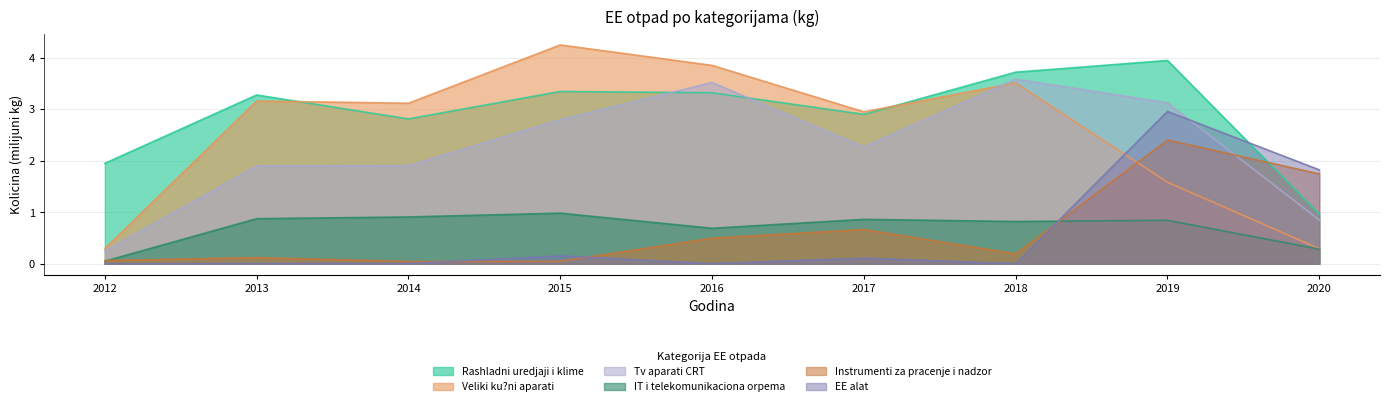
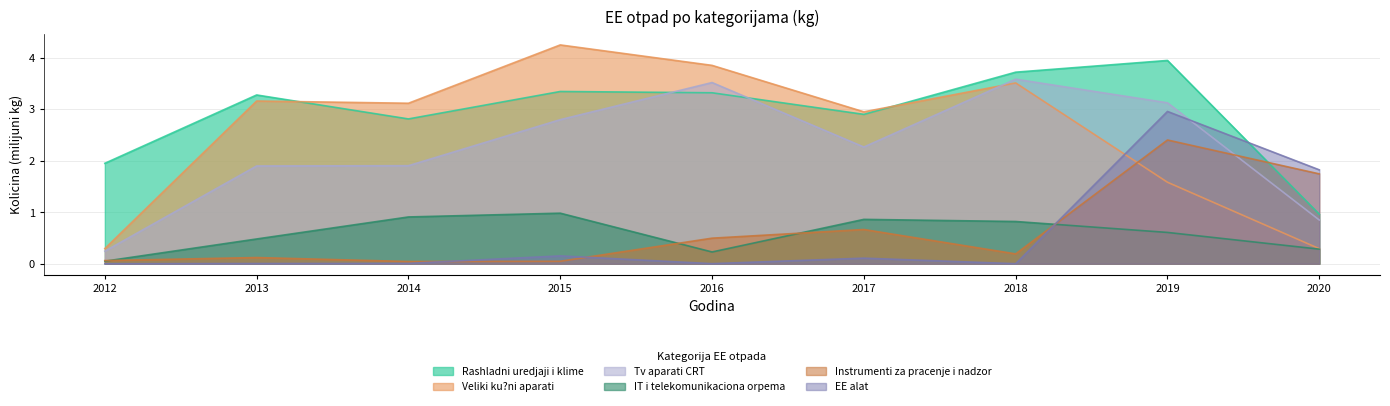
  {
    "Rashladni uredjaji i klime": {
      "2012": 1.9,
      "2013": 3.3,
      "2014": 2.8,
      "2015": 3.3,
      "2016": 3.3,
      "2018": 3.7,
      "2019": 3.9,
      "2020": 1.0
    },
    "IT i telekomunikaciona orpema": {
-     "2013": 0.9,
+     "2013": 0.5,
      "2014": 0.9,
      "2015": 1.0,
-     "2016": 0.7,
+     "2016": 0.2,
      "2017": 0.9,
      "2018": 0.8,
-     "2019": 0.8
+     "2019": 0.6
    }
  }
